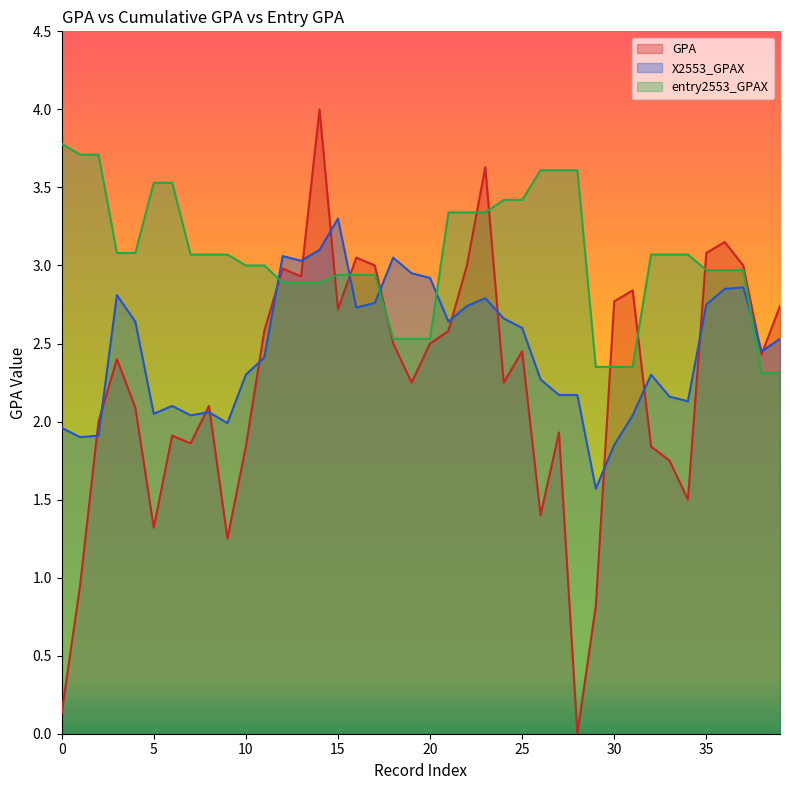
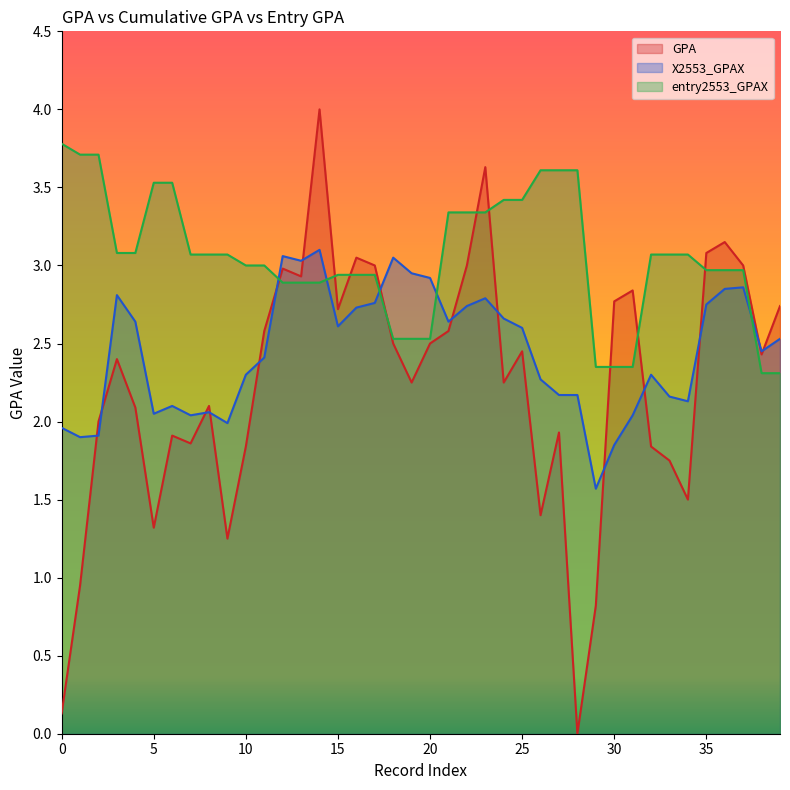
  {
    "GPA": {
      "0": 0.13,
      "5": 1.32,
      "10": 1.84,
      "15": 2.72,
      "20": 2.50,
      "25": 2.45,
      "30": 2.77,
      "35": 3.08
    },
    "X2553_GPAX": {
      "0": 1.96,
      "5": 2.05,
      "10": 2.30,
-     "15": 3.30,
+     "15": 2.61,
      "20": 2.92,
      "25": 2.60,
      "30": 1.85,
      "35": 2.75
    },
    "entry2553_GPAX": {
      "0": 3.78,
      "5": 3.53,
      "10": 3.00,
      "15": 2.94,
      "20": 2.53,
      "25": 3.42,
      "30": 2.35,
      "35": 2.97
    }
  }
